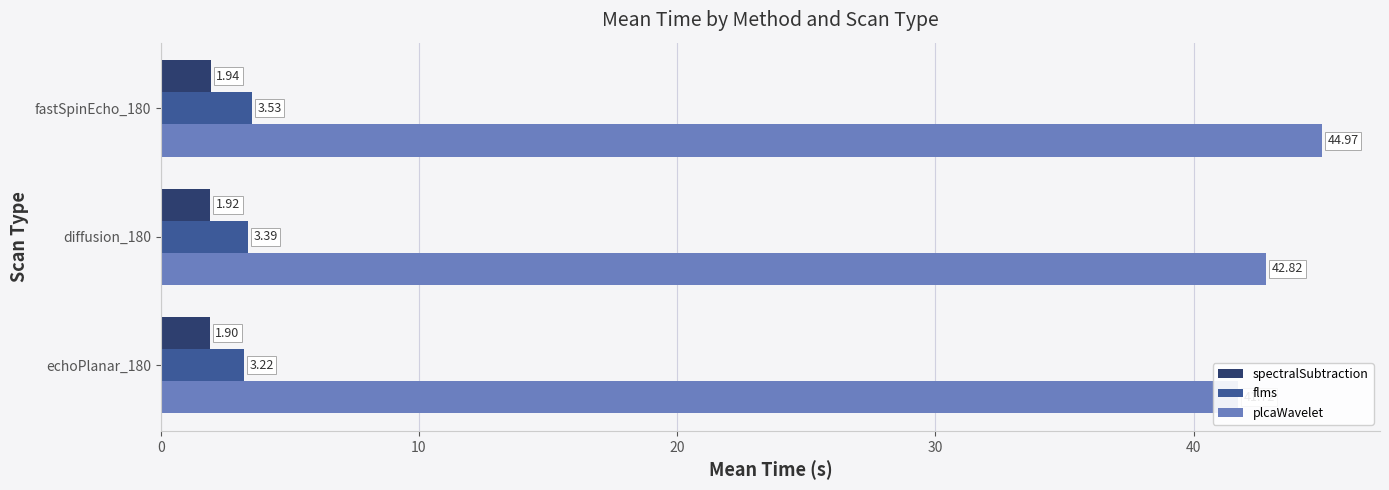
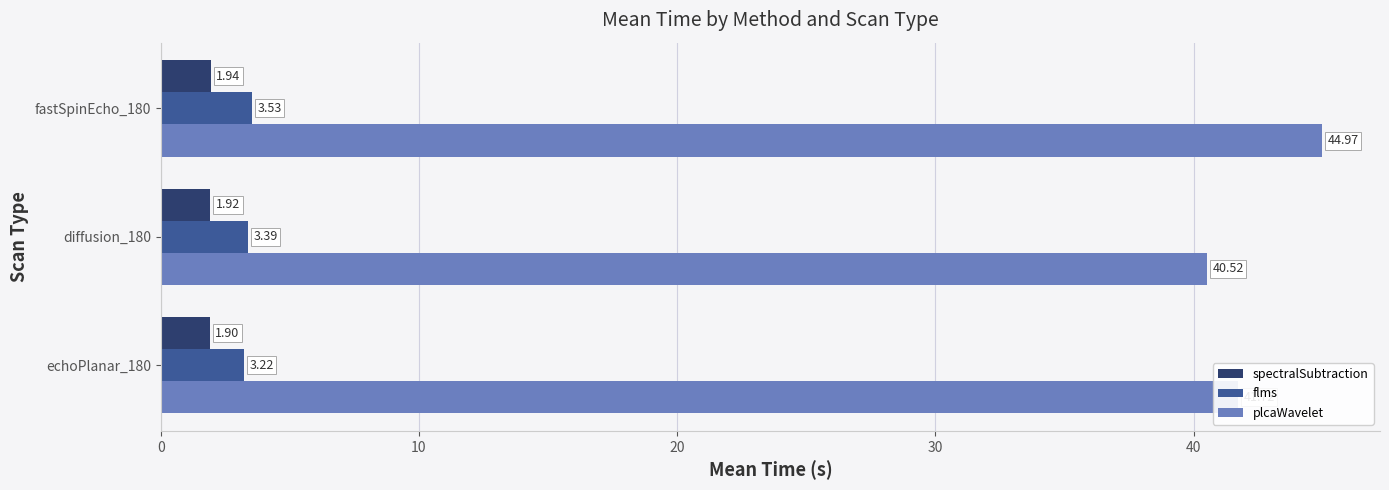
  {
    "plcaWavelet": {
-     "diffusion_180": 42.82
+     "diffusion_180": 40.52
    }
  }
